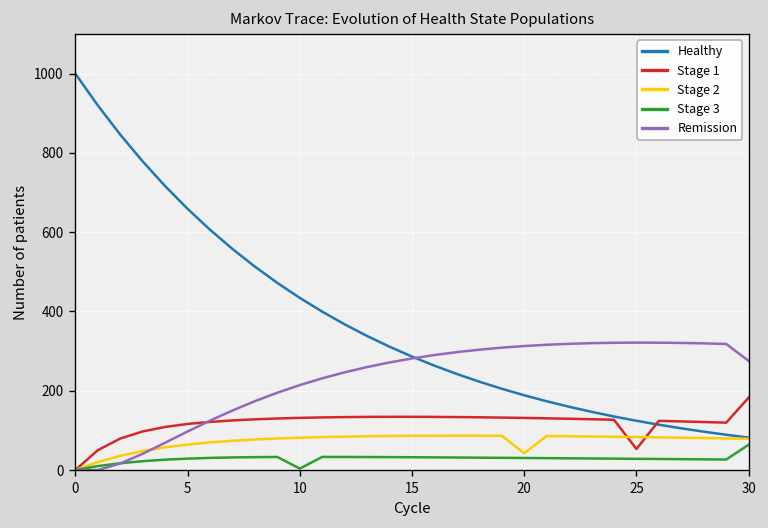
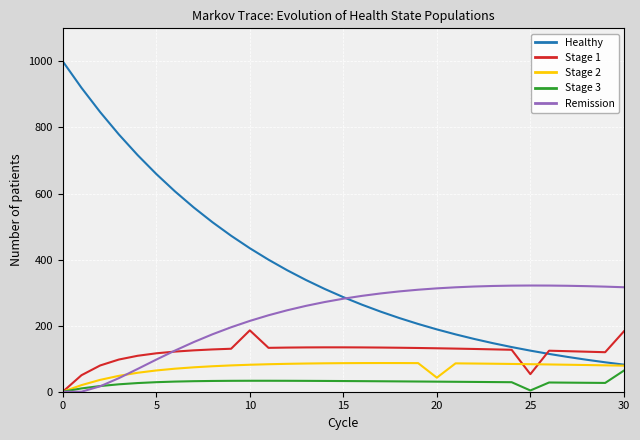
  {
    "Healthy": {
      "0": 1000,
      "5": 660,
      "10": 430,
      "20": 190,
      "25": 120
    },
    "Stage 1": {
      "5": 120,
-     "10": 130,
+     "10": 190,
      "15": 130,
      "20": 130,
      "25": 50,
      "30": 180
    },
    "Stage 2": {
      "5": 60,
      "10": 80,
      "15": 90,
      "20": 40,
      "25": 80
    },
    "Stage 3": {
      "5": 30,
-     "10": 0,
+     "10": 30,
      "15": 30,
      "20": 30,
-     "25": 30,
+     "25": 0,
      "30": 60
    },
    "Remission": {
      "5": 100,
      "10": 210,
      "20": 310,
      "25": 320,
-     "30": 280
+     "30": 320
    }
  }
